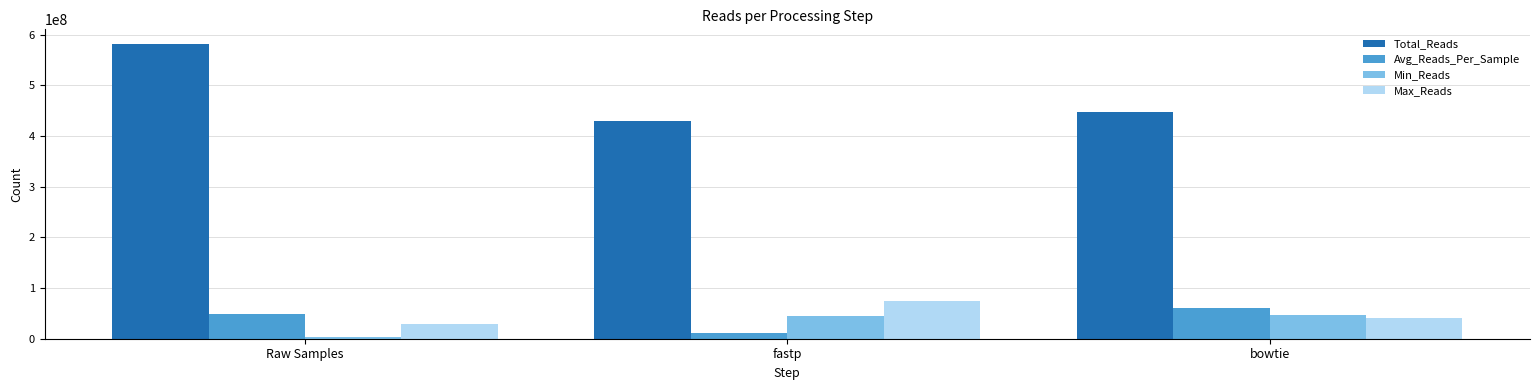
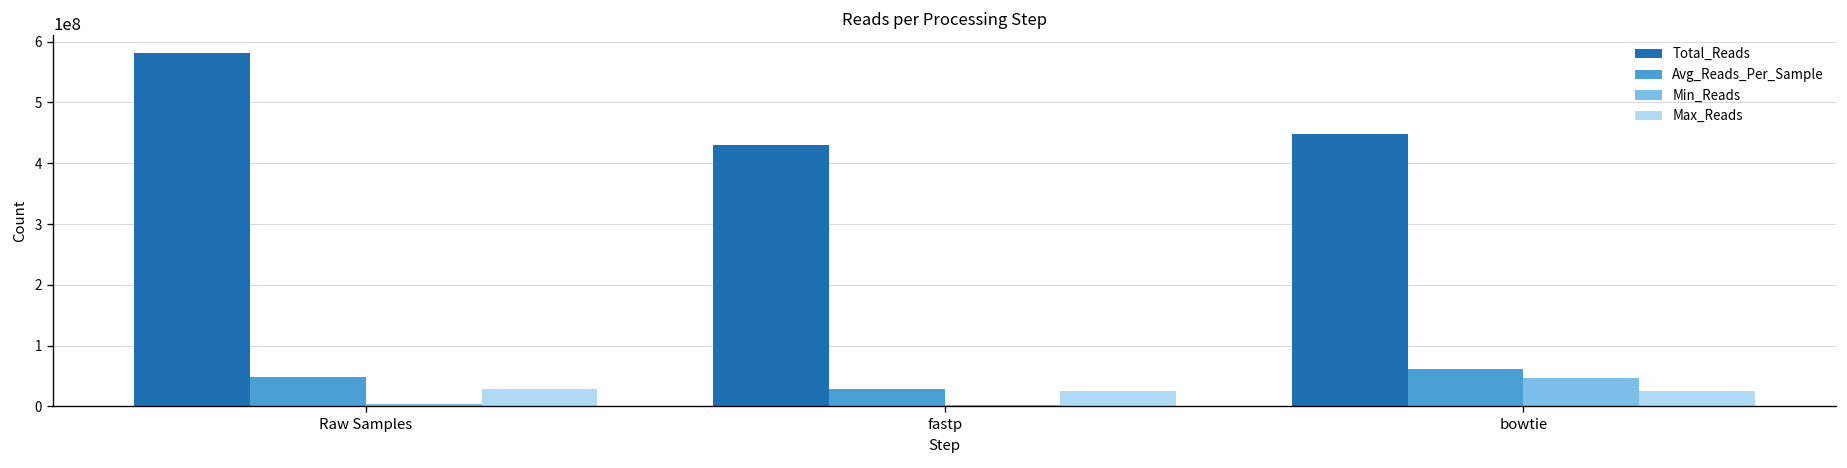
  {
    "Total_Reads": {
      "Raw Samples": 580000000,
      "fastp": 430000000,
      "bowtie": 450000000
    },
    "Avg_Reads_Per_Sample": {
      "Raw Samples": 50000000,
-     "fastp": 10000000,
+     "fastp": 30000000,
      "bowtie": 60000000
    },
    "Min_Reads": {
-     "fastp": 40000000,
+     "fastp": 0,
      "bowtie": 50000000
    },
    "Max_Reads": {
      "Raw Samples": 30000000,
-     "fastp": 80000000,
-     "bowtie": 40000000
+     "fastp": 30000000,
+     "bowtie": 30000000
    }
  }
